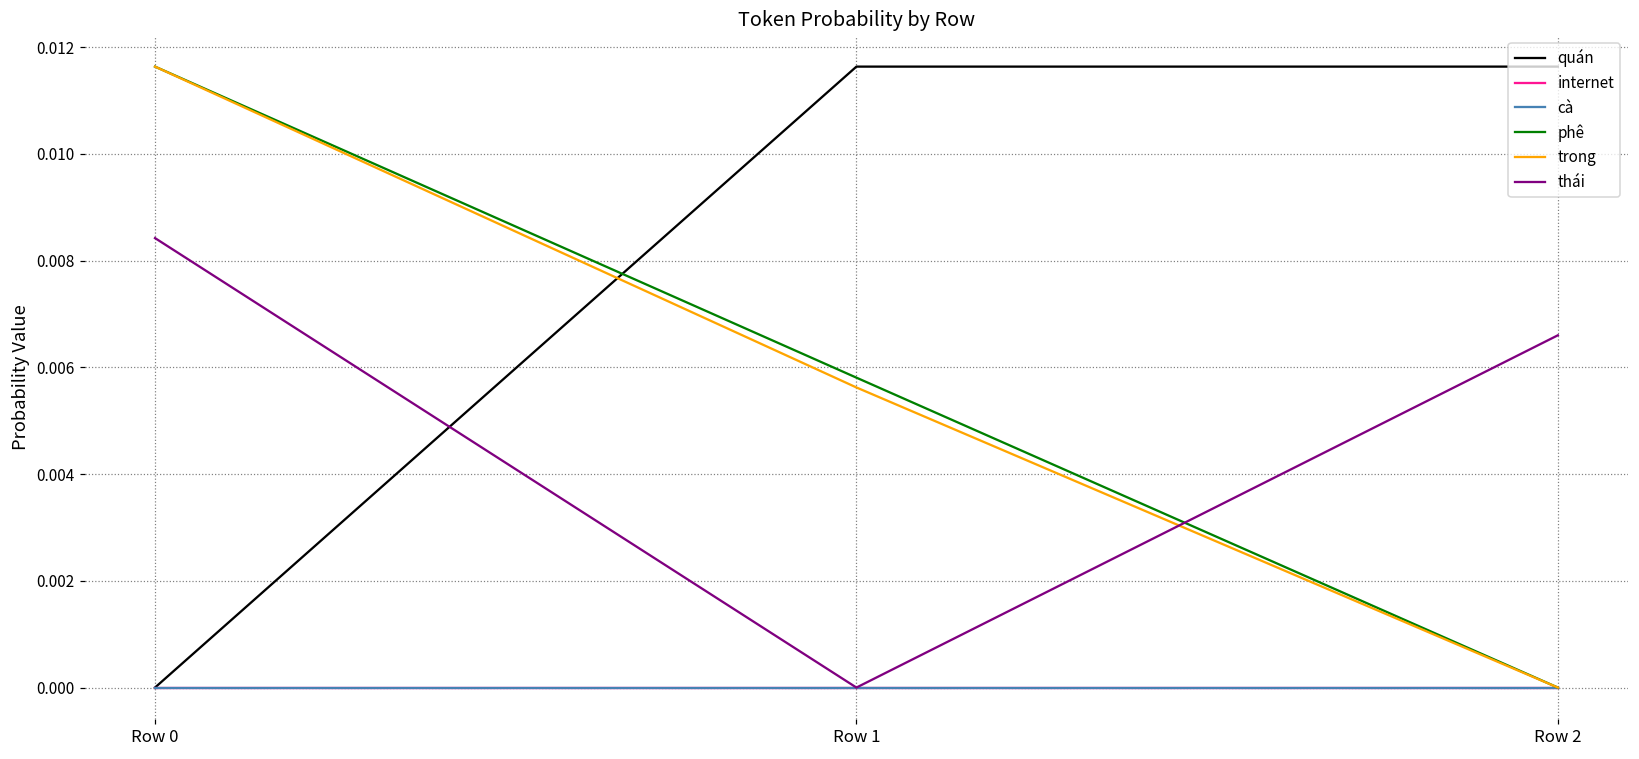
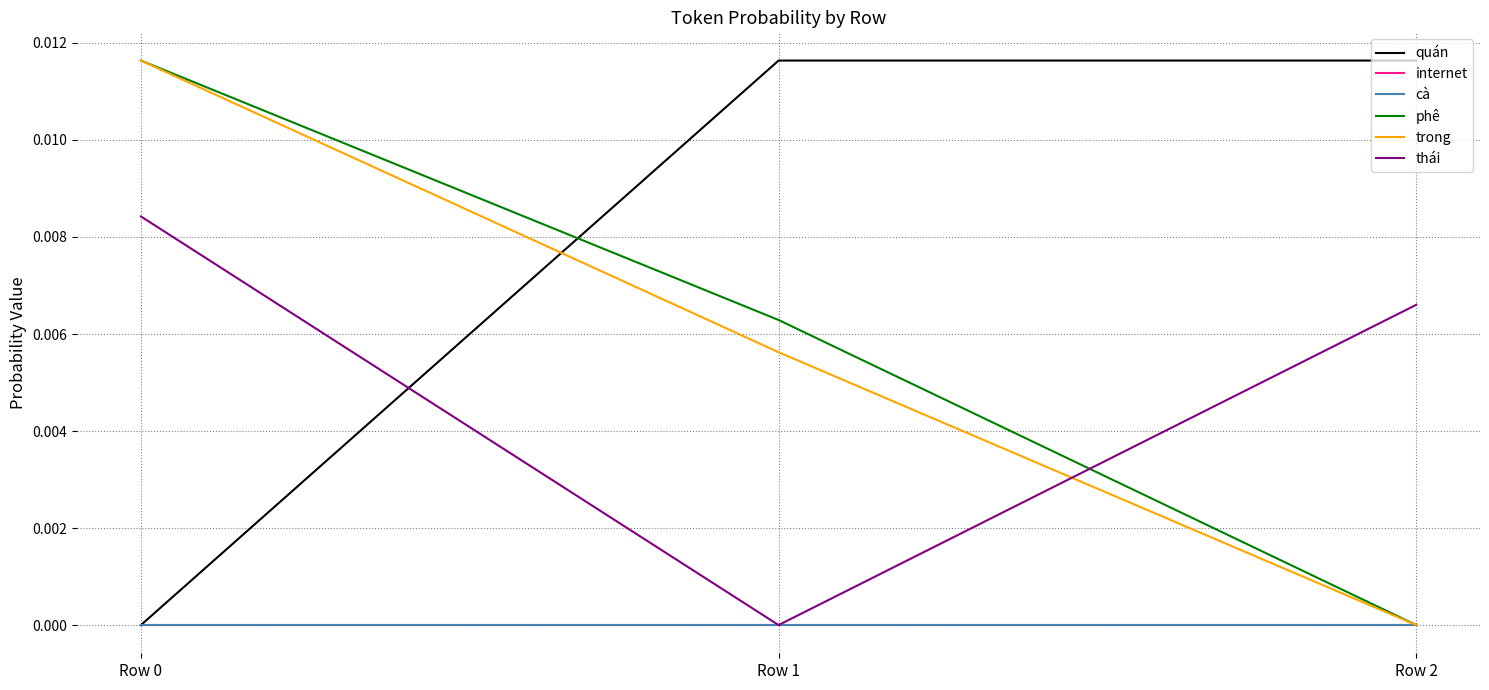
  {
    "quán": {
      "Row 1": 0.0116
    },
    "phê": {
-     "Row 1": 0.0058
+     "Row 1": 0.0063
    },
    "trong": {
      "Row 1": 0.0056
    },
    "thái": {
      "Row 0": 0.0084,
      "Row 2": 0.0066
    }
  }
